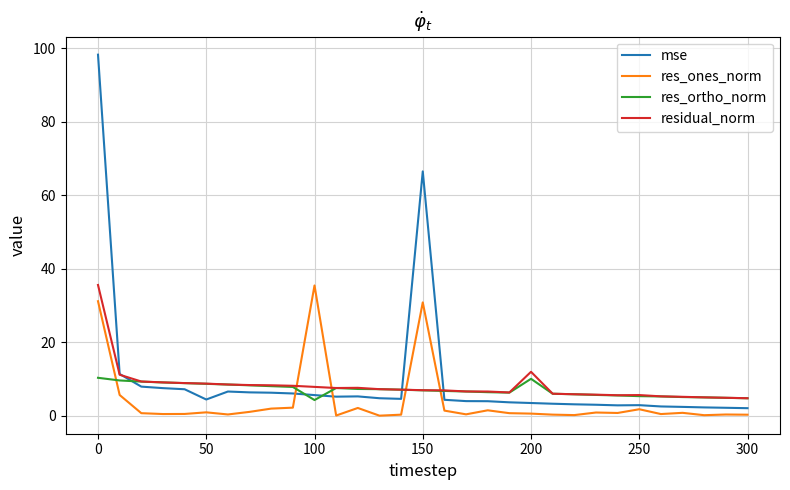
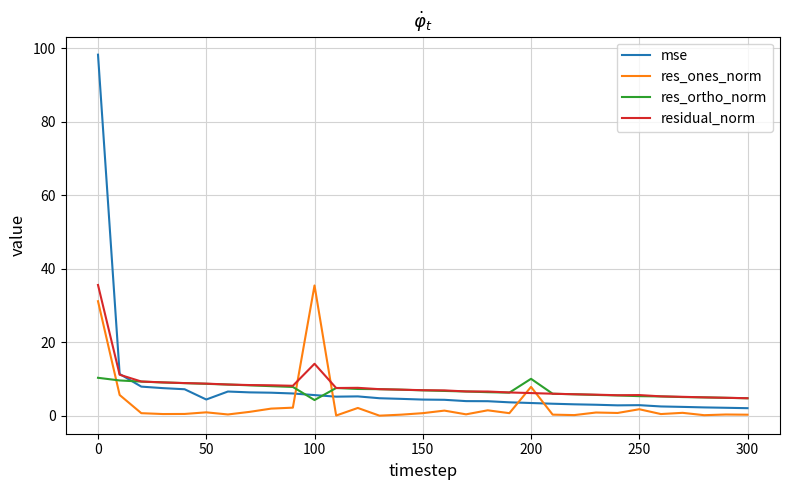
  {
    "mse": {
      "0": 98,
      "50": 4,
      "100": 6,
-     "150": 67,
+     "150": 4,
      "200": 4,
      "250": 3,
      "300": 2
    },
    "res_ones_norm": {
      "0": 31,
      "50": 1,
      "100": 35,
-     "150": 31,
-     "200": 1,
+     "150": 1,
+     "200": 8,
      "250": 2,
      "300": 0
    },
    "res_ortho_norm": {
      "0": 10,
      "100": 4,
      "200": 10
    },
    "residual_norm": {
      "0": 36,
-     "100": 8,
-     "200": 12
+     "100": 14,
+     "200": 6
    }
  }
